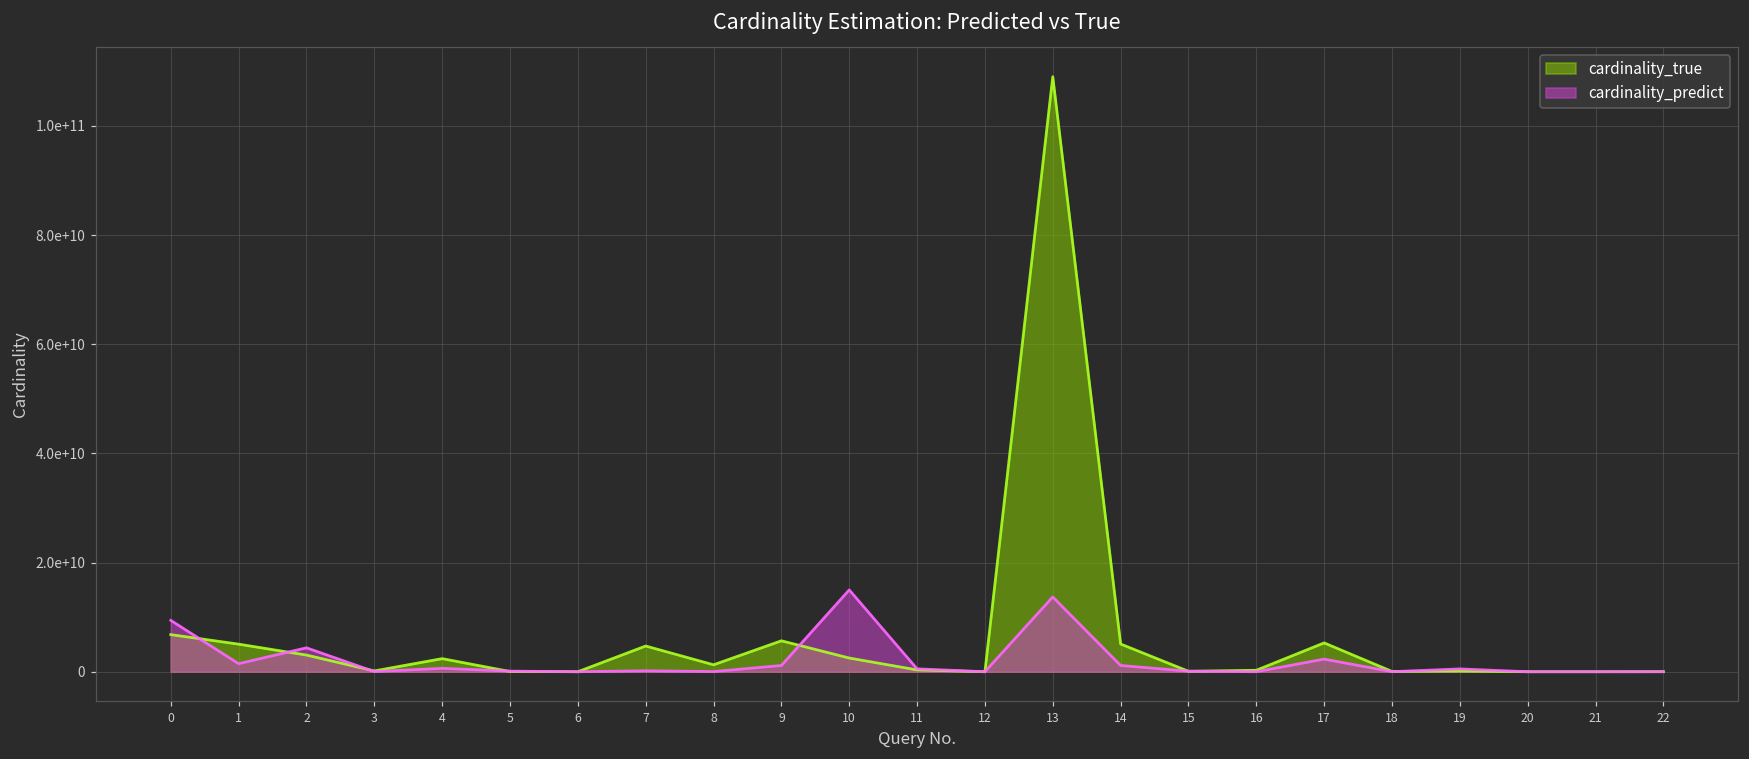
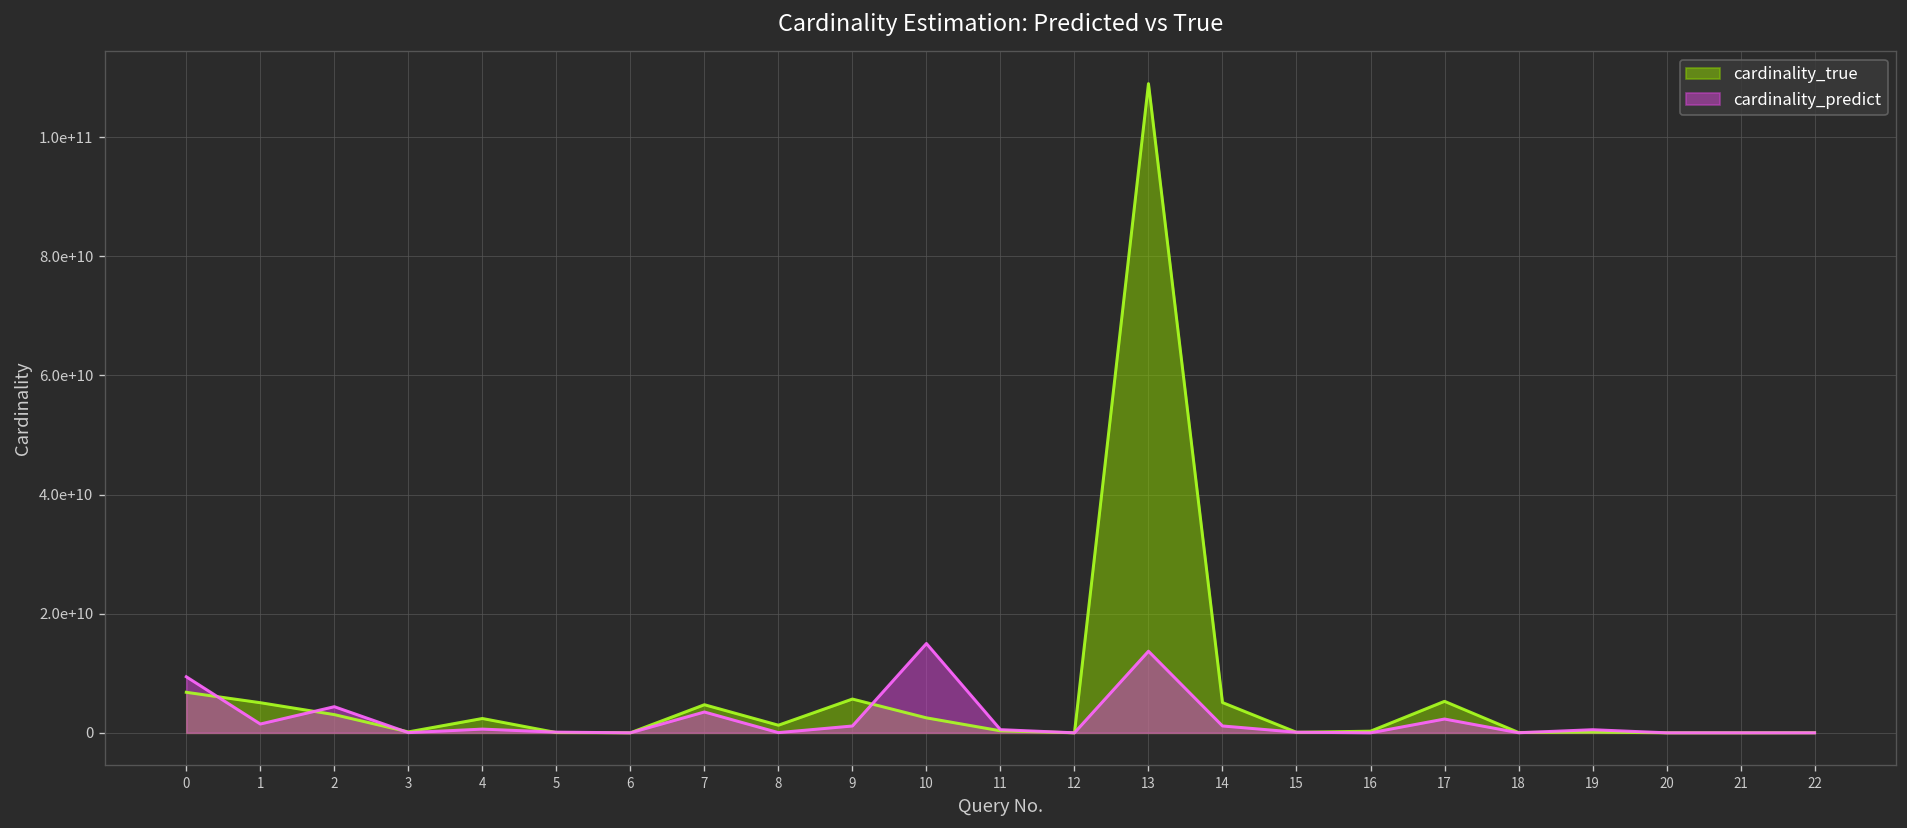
  {
    "cardinality_true": {
      "0": 7000000000,
      "1": 5000000000,
      "2": 3000000000,
      "4": 2000000000,
      "7": 5000000000,
      "8": 1000000000,
      "9": 6000000000,
      "10": 3000000000,
      "13": 109000000000,
      "14": 5000000000,
      "17": 5000000000
    },
    "cardinality_predict": {
      "0": 9000000000,
      "1": 1000000000,
      "2": 4000000000,
      "4": 1000000000,
-     "7": 0,
+     "7": 3000000000,
      "8": 0,
      "9": 1000000000,
      "10": 15000000000,
      "13": 14000000000,
      "14": 1000000000,
      "17": 2000000000
    }
  }
